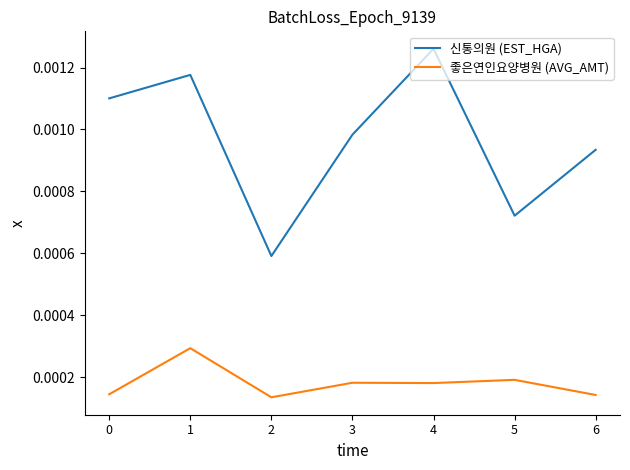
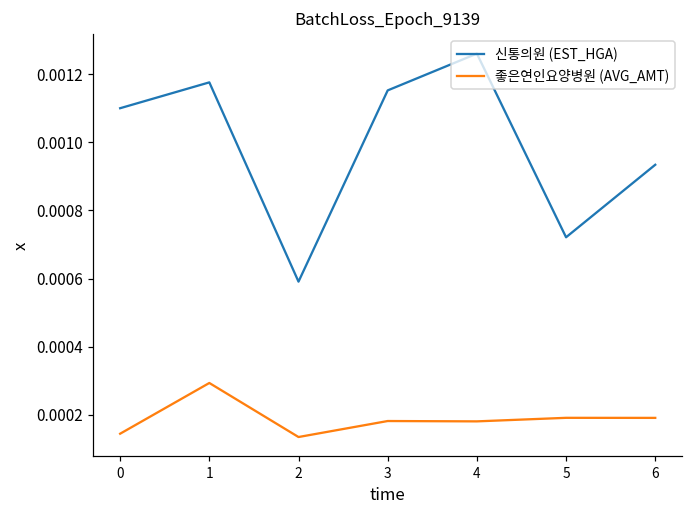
  {
    "신통의원 (EST_HGA)": {
      "0": 0.00110,
      "1": 0.00118,
      "2": 0.00059,
-     "3": 0.00098,
+     "3": 0.00115,
      "5": 0.00072,
      "6": 0.00093
    },
    "좋은연인요양병원 (AVG_AMT)": {
      "0": 0.00014,
      "1": 0.00029,
      "2": 0.00013,
      "3": 0.00018,
      "4": 0.00018,
      "5": 0.00019,
-     "6": 0.00014
+     "6": 0.00019
    }
  }
